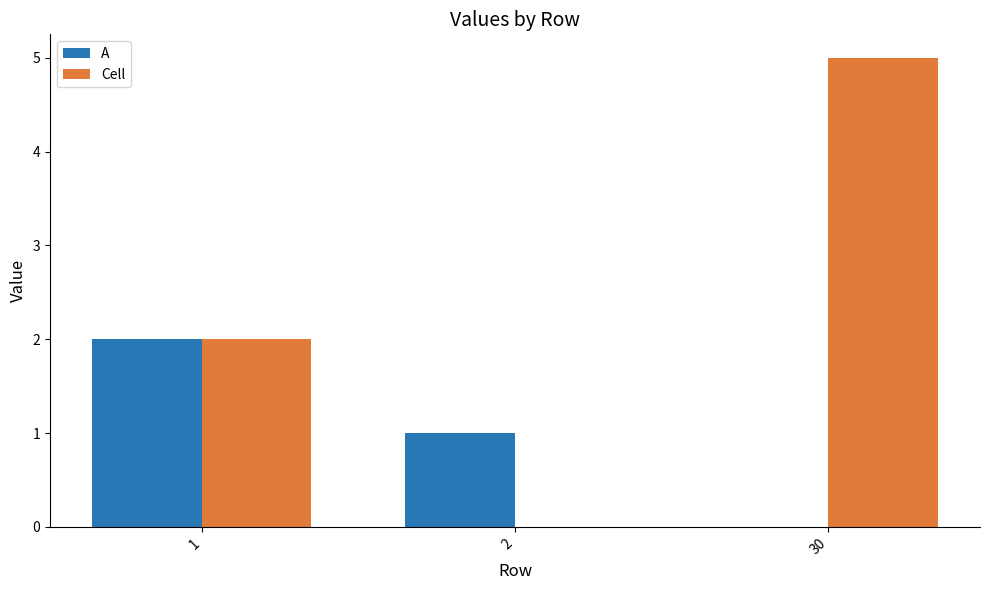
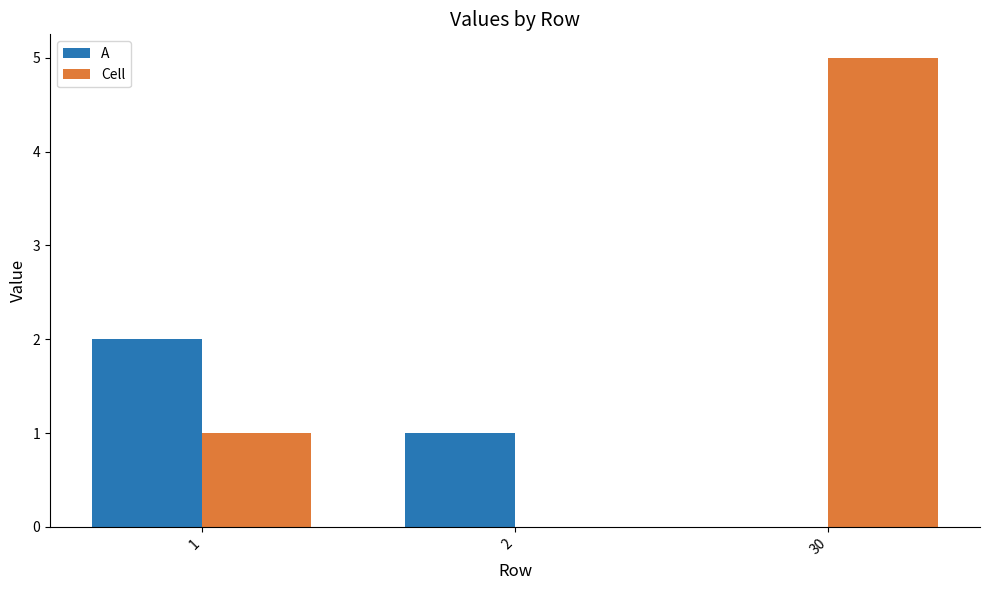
  {
    "A": {
      "1": 2,
      "2": 1,
      "30": 0
    },
    "Cell": {
-     "1": 2,
+     "1": 1,
      "2": 0,
      "30": 5
    }
  }
